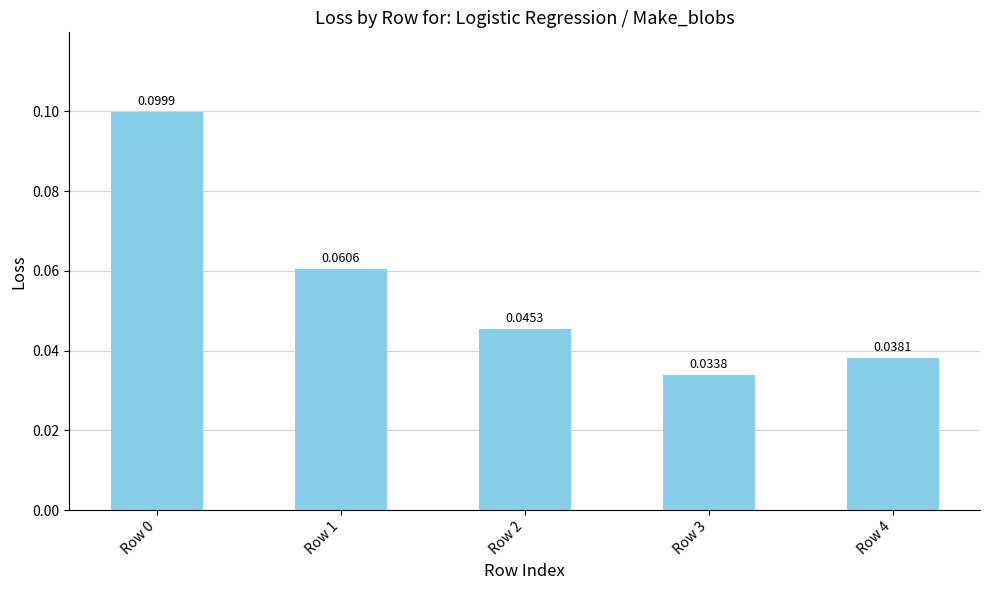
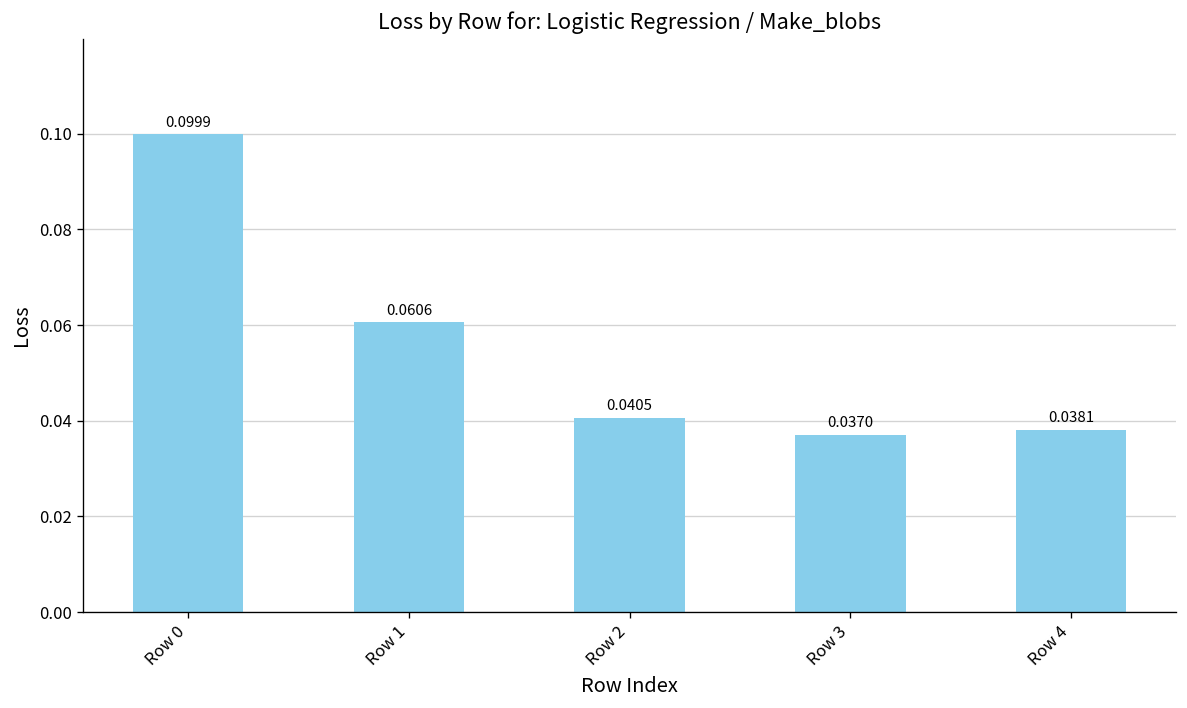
  {
    "Row 0": 0.0999,
    "Row 1": 0.0606,
-   "Row 2": 0.0453,
-   "Row 3": 0.0338,
+   "Row 2": 0.0405,
+   "Row 3": 0.0370,
    "Row 4": 0.0381
  }
